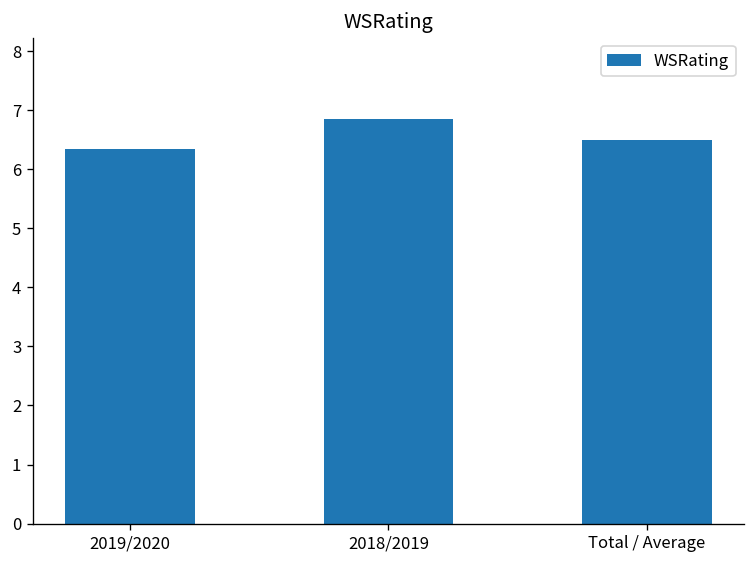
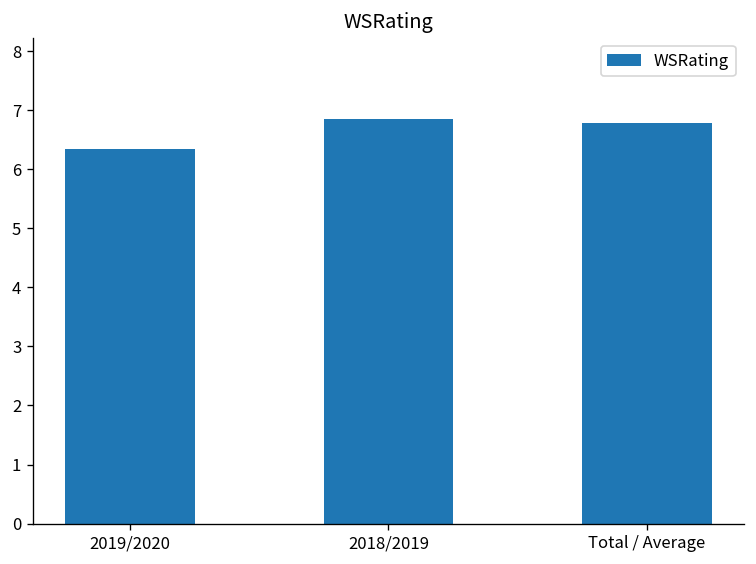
  {
    "2019/2020": 6.3,
    "2018/2019": 6.9,
-   "Total / Average": 6.5
+   "Total / Average": 6.8
  }
